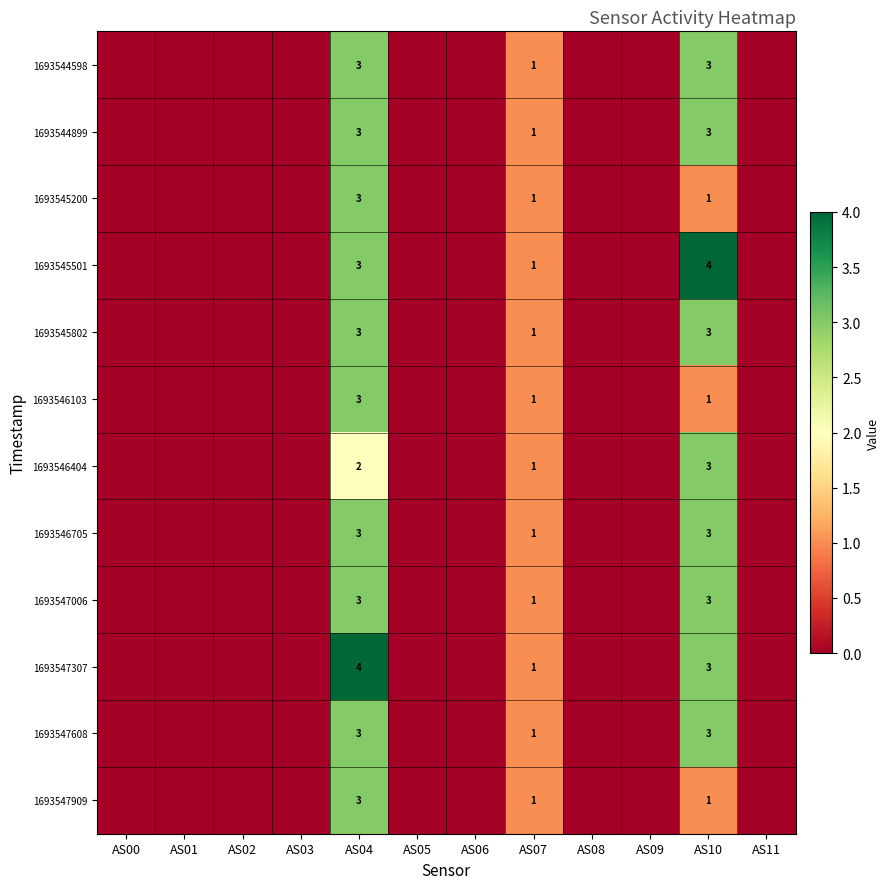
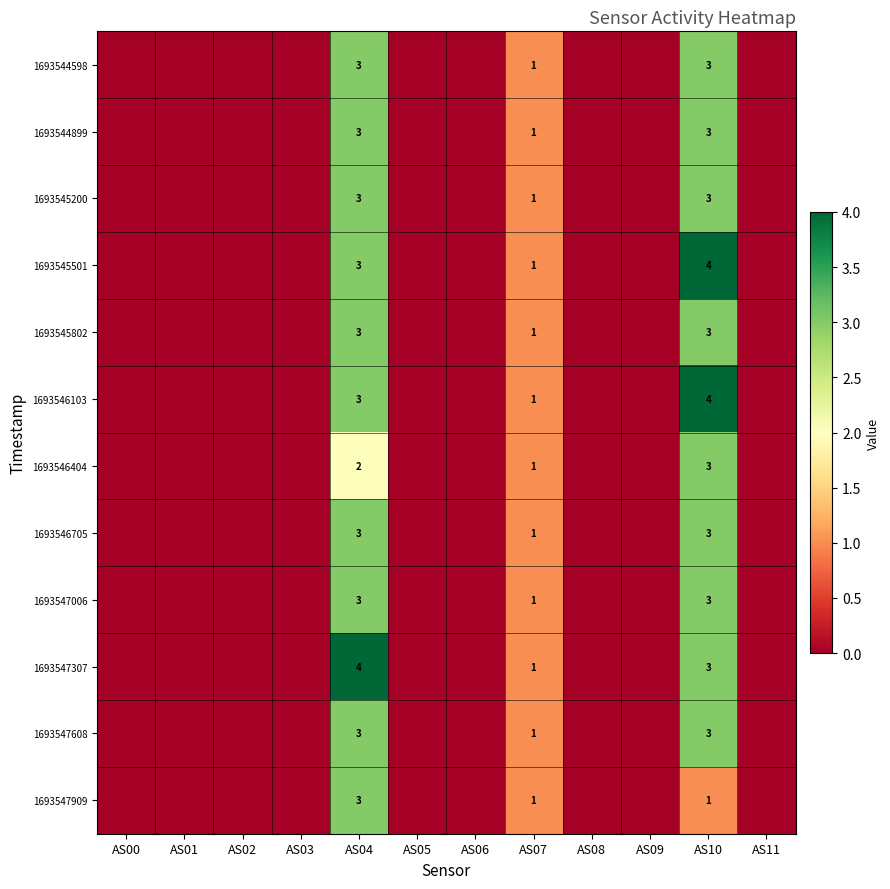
  {
    "1693544598": {
      "AS04": 3,
      "AS07": 1,
      "AS10": 3
    },
    "1693544899": {
      "AS04": 3,
      "AS07": 1,
      "AS10": 3
    },
    "1693545200": {
      "AS04": 3,
      "AS07": 1,
-     "AS10": 1
+     "AS10": 3
    },
    "1693545501": {
      "AS04": 3,
      "AS07": 1,
      "AS10": 4
    },
    "1693545802": {
      "AS04": 3,
      "AS07": 1,
      "AS10": 3
    },
    "1693546103": {
      "AS04": 3,
      "AS07": 1,
-     "AS10": 1
+     "AS10": 4
    },
    "1693546404": {
      "AS04": 2,
      "AS07": 1,
      "AS10": 3
    },
    "1693546705": {
      "AS04": 3,
      "AS07": 1,
      "AS10": 3
    },
    "1693547006": {
      "AS04": 3,
      "AS07": 1,
      "AS10": 3
    },
    "1693547307": {
      "AS04": 4,
      "AS07": 1,
      "AS10": 3
    },
    "1693547608": {
      "AS04": 3,
      "AS07": 1,
      "AS10": 3
    },
    "1693547909": {
      "AS04": 3,
      "AS07": 1,
      "AS10": 1
    }
  }
